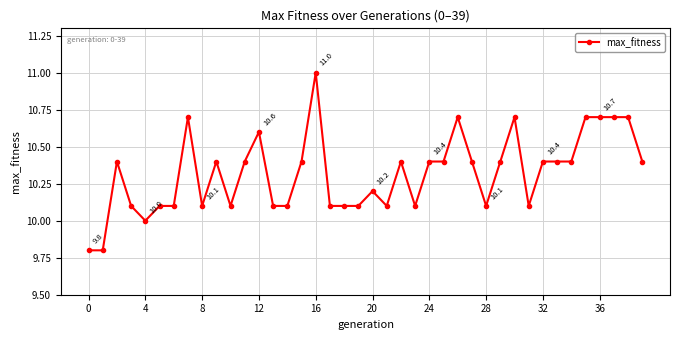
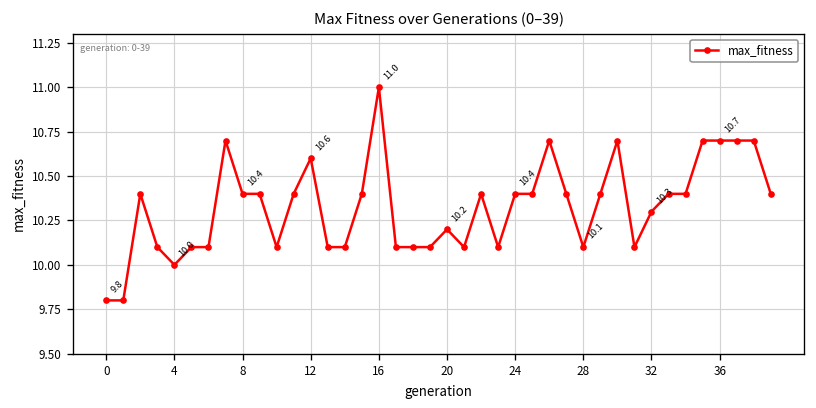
  {
-   "8": 10.1,
+   "8": 10.4,
    "12": 10.6,
    "16": 11.0,
    "20": 10.2,
    "28": 10.1,
-   "32": 10.4
+   "32": 10.3
  }
